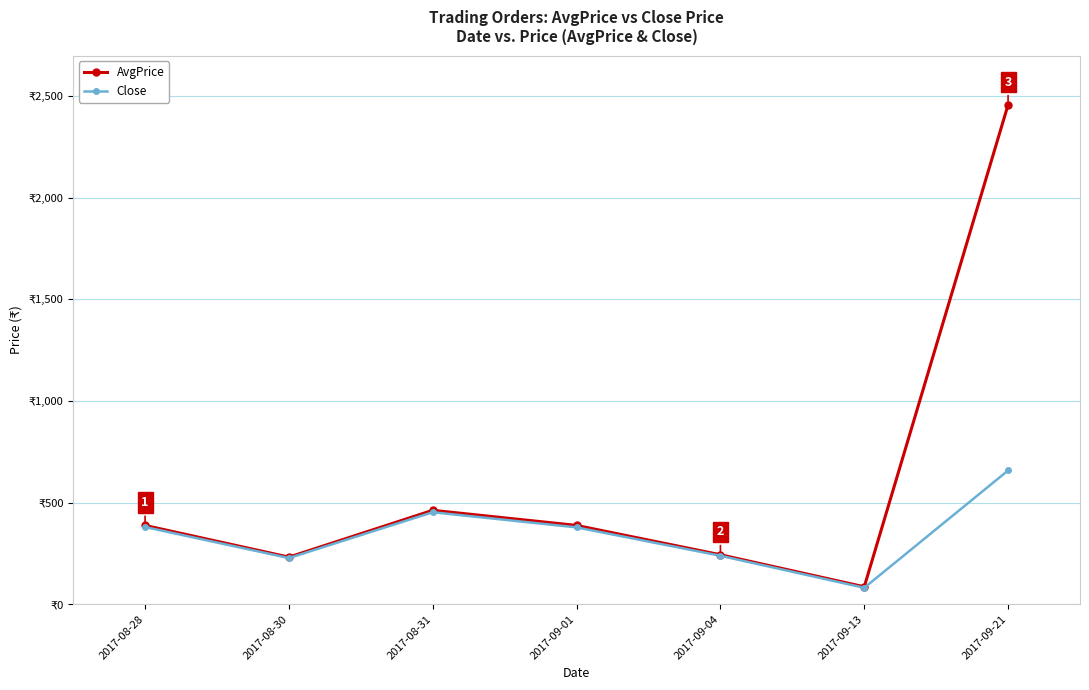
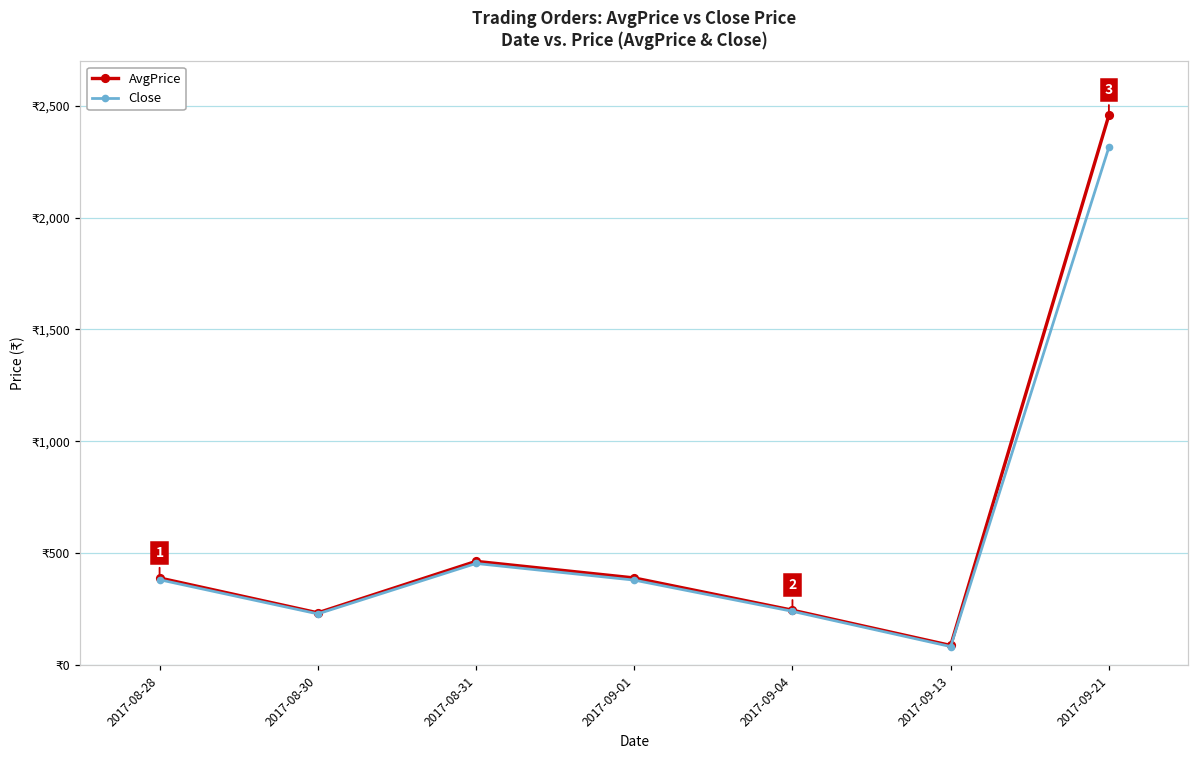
  {
    "Close": {
-     "2017-09-21": "₹660"
+     "2017-09-21": "₹2,310"
    }
  }
